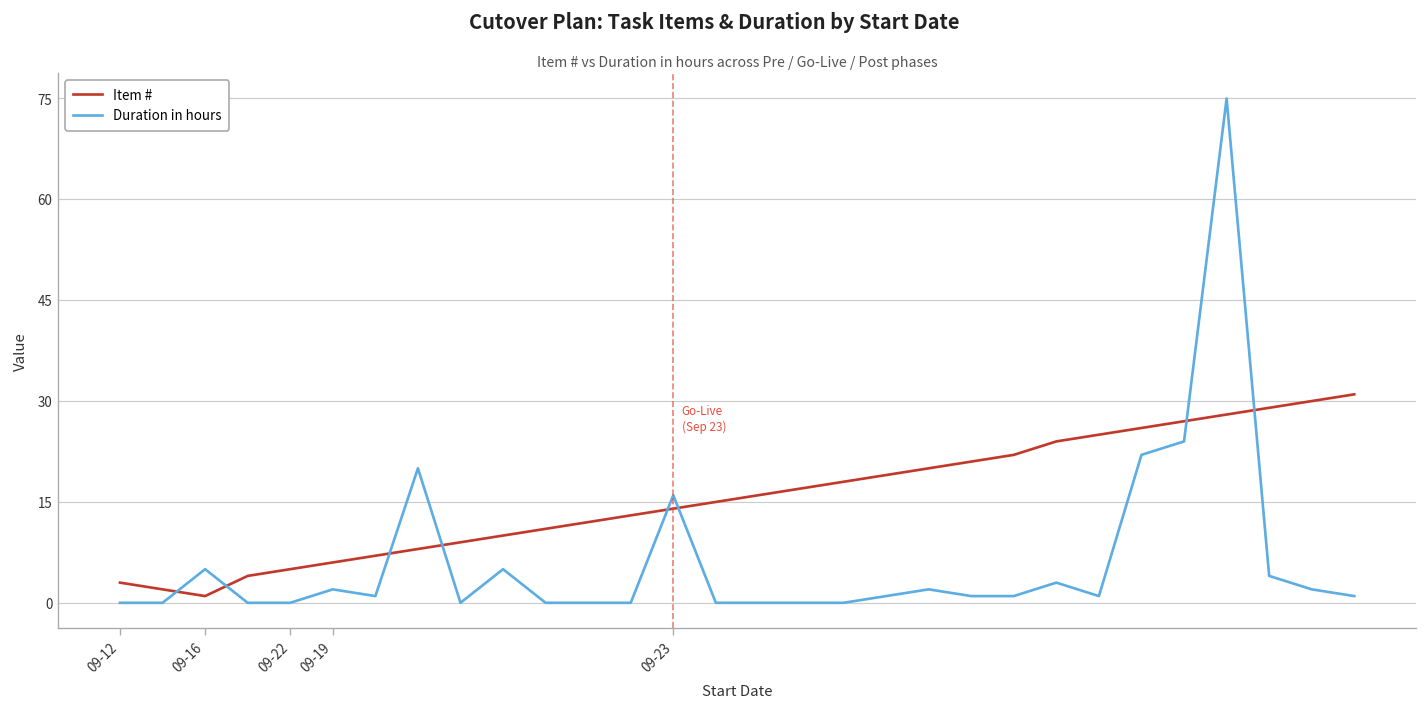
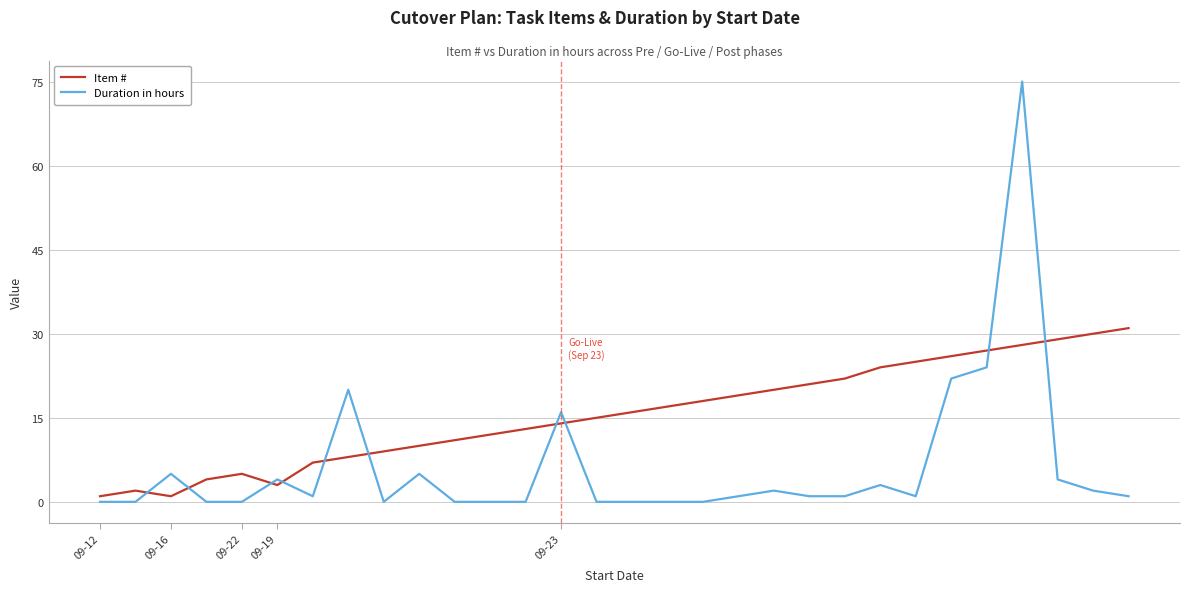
  {
    "Item #": {
-     "09-12": 3,
+     "09-12": 1,
      "09-16": 1,
      "09-22": 5,
-     "09-19": 6,
+     "09-19": 3,
      "09-23": 14
    },
    "Duration in hours": {
      "09-12": 0,
      "09-16": 5,
      "09-22": 0,
-     "09-19": 2,
+     "09-19": 4,
      "09-23": 16
    }
  }
